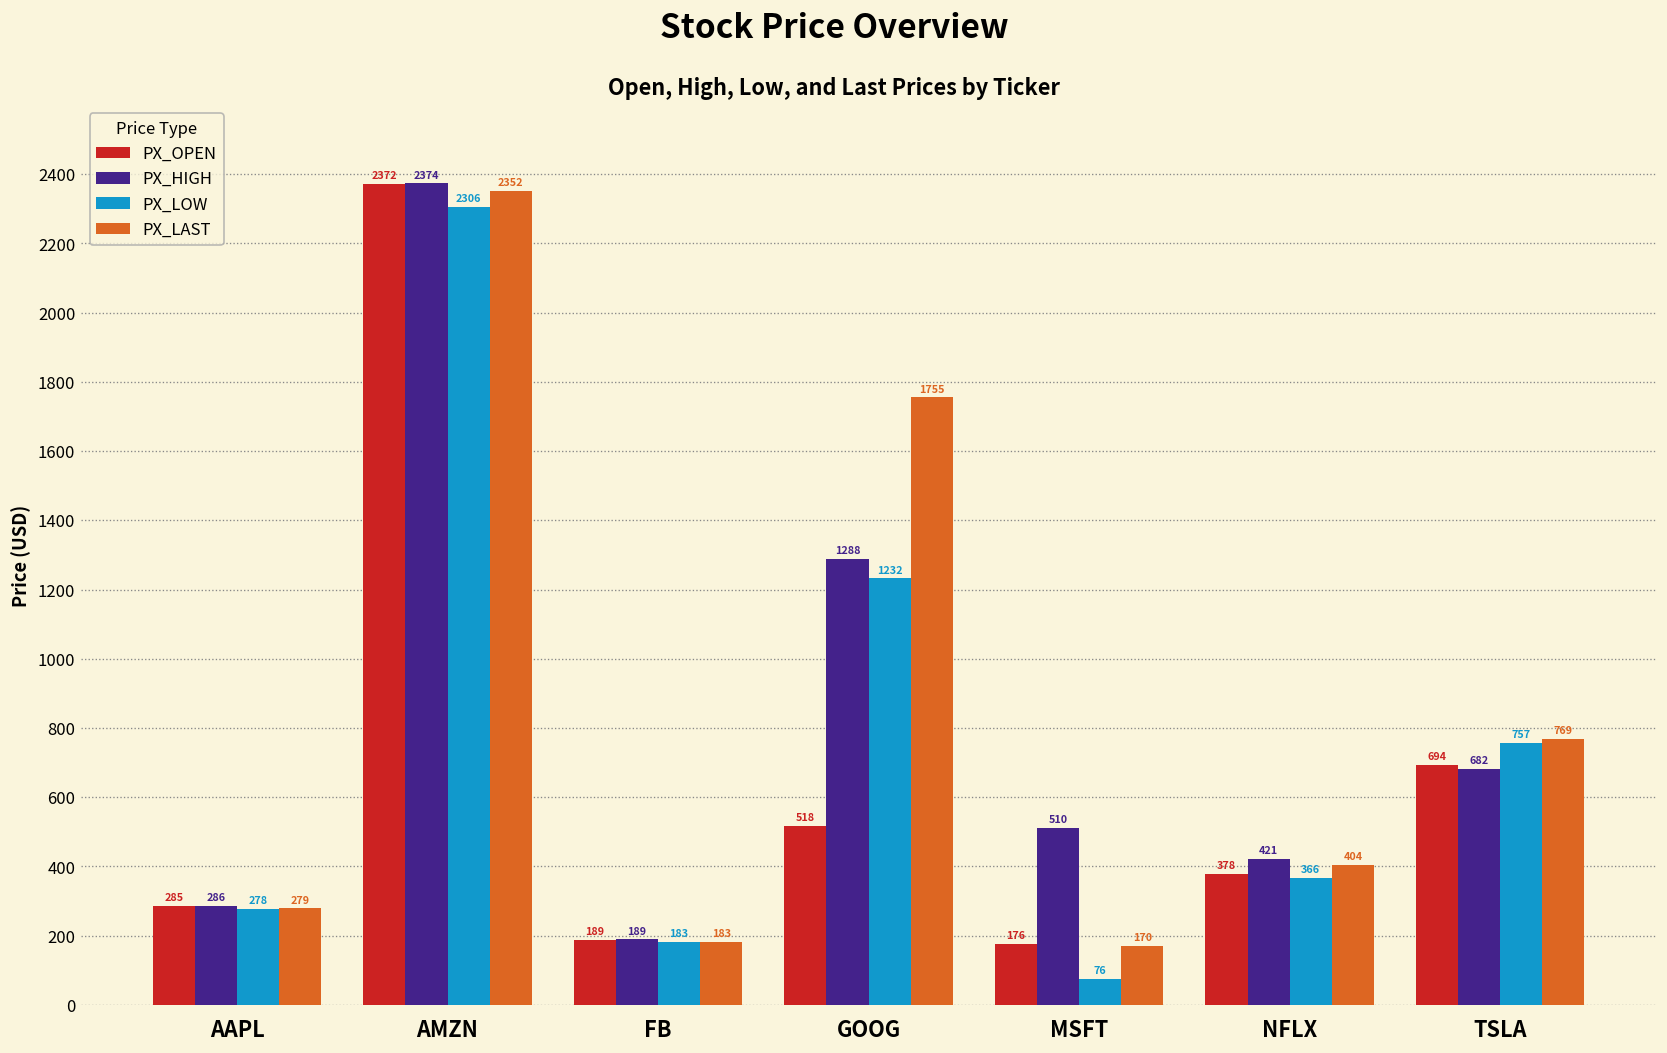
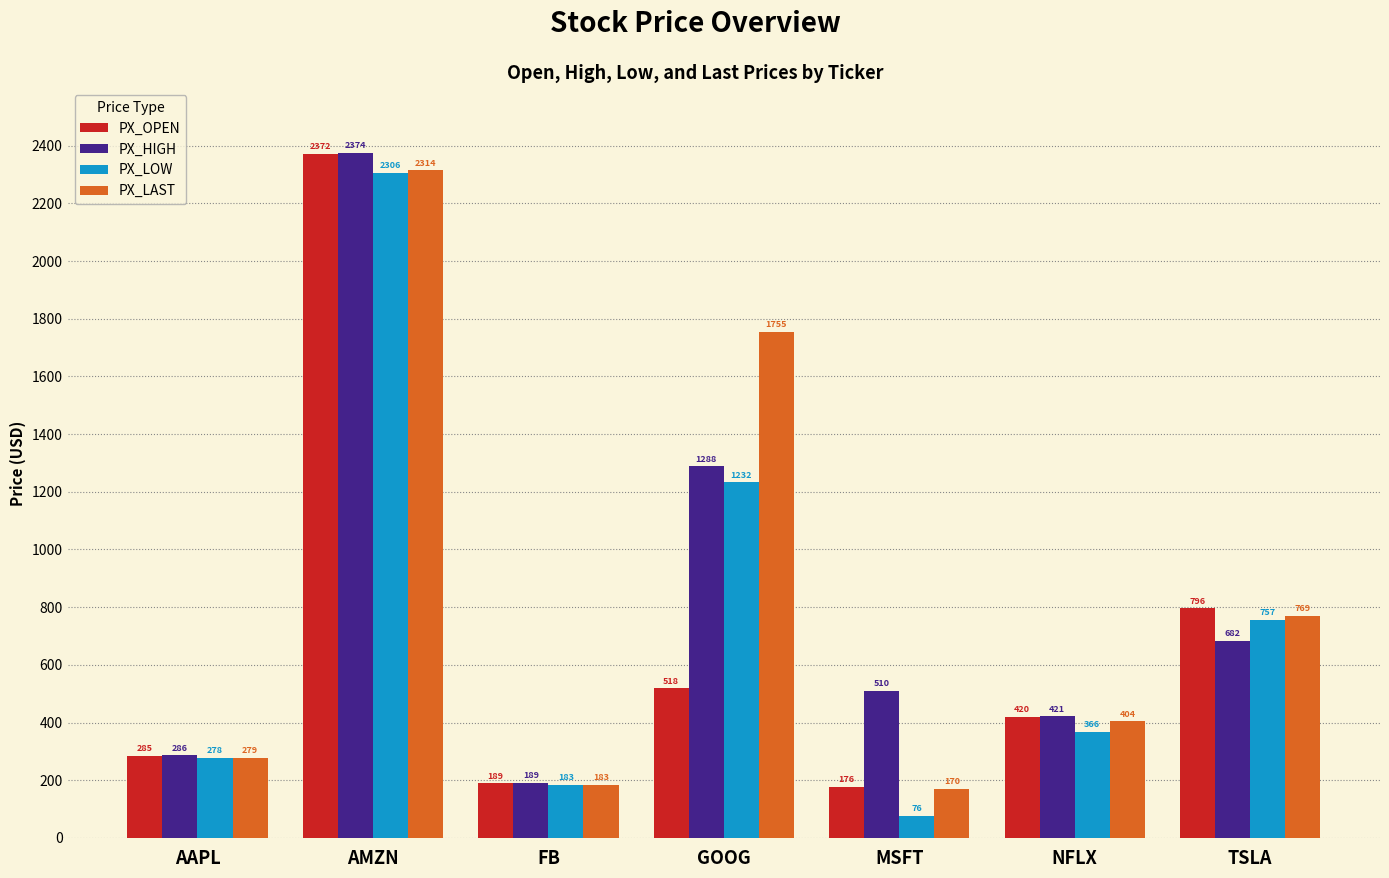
  {
    "PX_OPEN": {
      "AAPL": 285,
      "AMZN": 2372,
      "FB": 189,
      "GOOG": 518,
      "MSFT": 176,
-     "NFLX": 378,
-     "TSLA": 694
+     "NFLX": 420,
+     "TSLA": 796
    },
    "PX_HIGH": {
      "AAPL": 286,
      "AMZN": 2374,
      "FB": 189,
      "GOOG": 1288,
      "MSFT": 510,
      "NFLX": 421,
      "TSLA": 682
    },
    "PX_LOW": {
      "AAPL": 278,
      "AMZN": 2306,
      "FB": 183,
      "GOOG": 1232,
      "MSFT": 76,
      "NFLX": 366,
      "TSLA": 757
    },
    "PX_LAST": {
      "AAPL": 279,
-     "AMZN": 2352,
+     "AMZN": 2314,
      "FB": 183,
      "GOOG": 1755,
      "MSFT": 170,
      "NFLX": 404,
      "TSLA": 769
    }
  }
